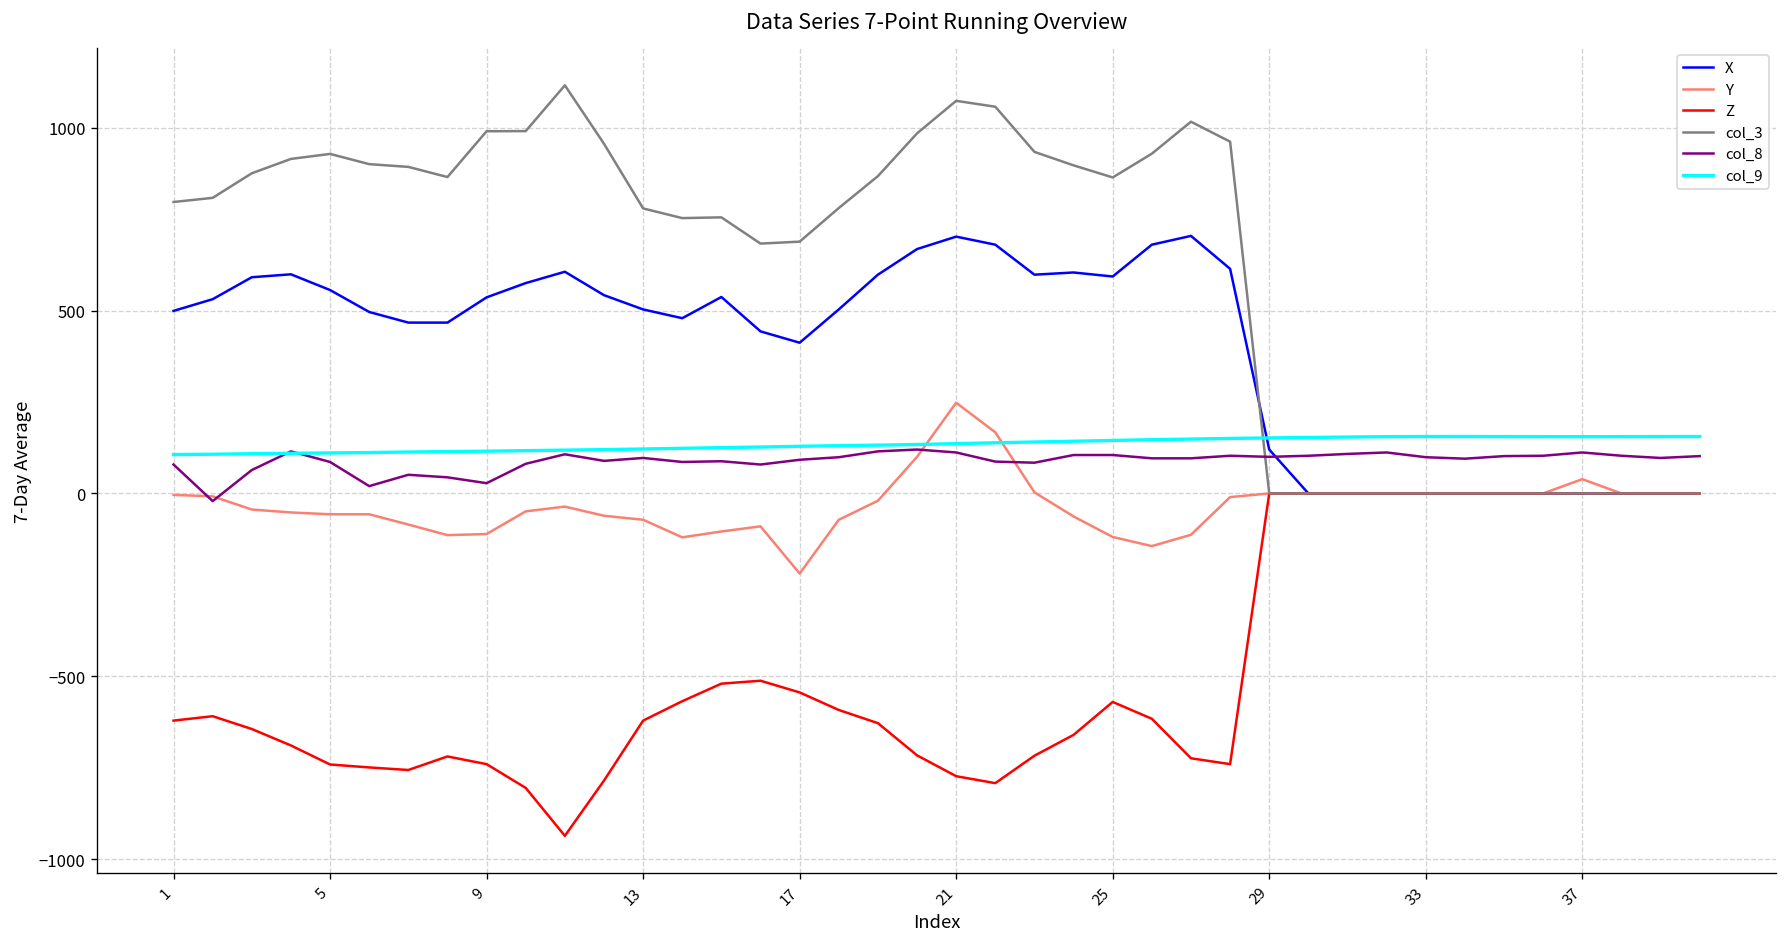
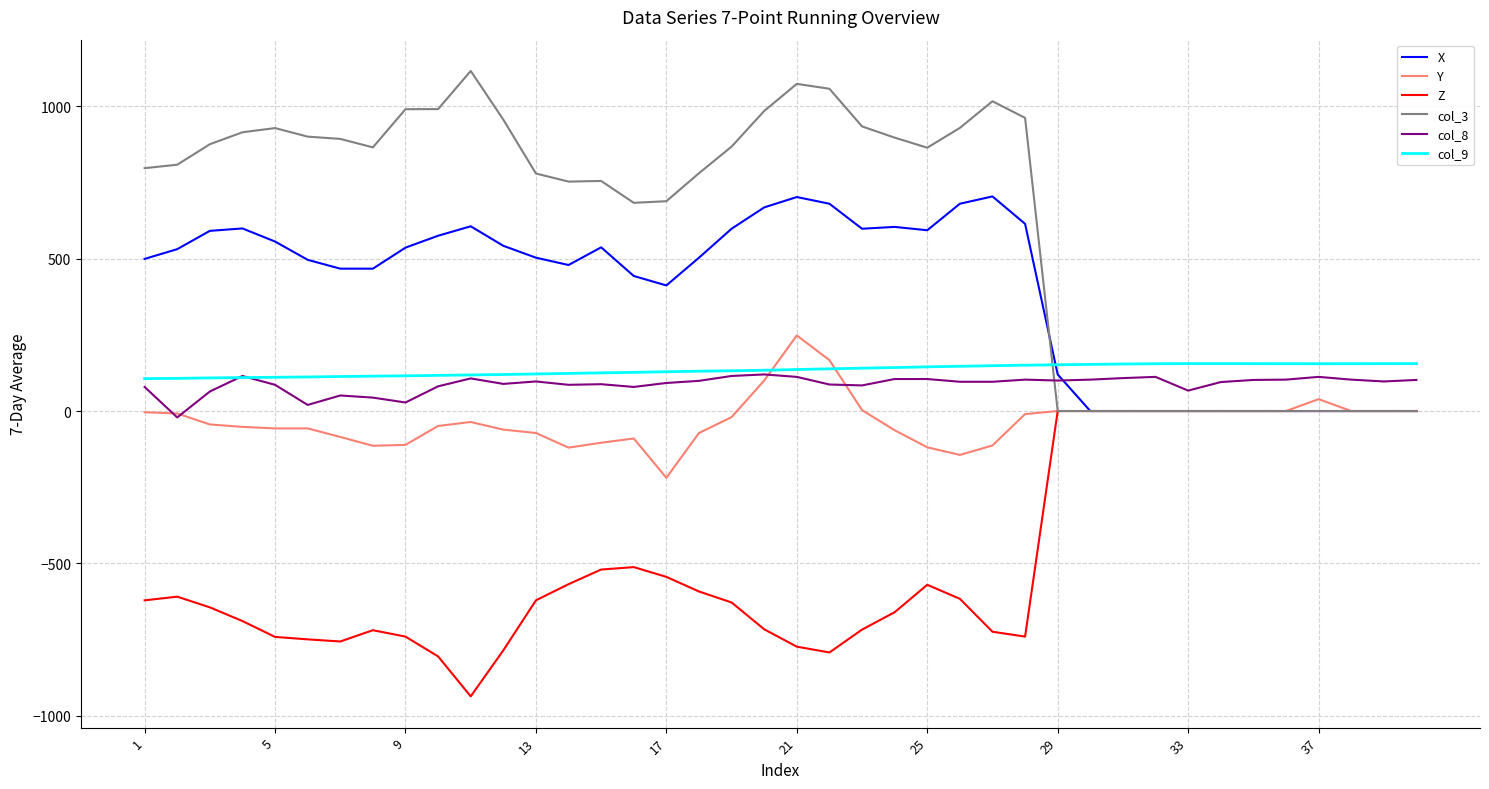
  {
    "X": {
      "1": 500,
      "5": 560,
      "9": 540,
      "13": 500,
      "17": 410,
      "21": 700,
      "25": 590,
      "29": 120
    },
    "Y": {
      "1": 0,
      "5": -60,
      "9": -110,
      "13": -70,
      "17": -220,
      "21": 250,
      "25": -120,
      "37": 40
    },
    "Z": {
      "1": -620,
      "5": -740,
      "9": -740,
      "13": -620,
      "17": -540,
      "21": -770,
      "25": -570
    },
    "col_3": {
      "1": 800,
      "5": 930,
      "9": 990,
      "13": 780,
      "17": 690,
      "21": 1070,
      "25": 860
    },
    "col_8": {
      "1": 80,
      "5": 90,
      "9": 30,
      "13": 100,
      "17": 90,
      "21": 110,
      "25": 110,
      "29": 100,
-     "33": 100,
+     "33": 70,
      "37": 110
    },
    "col_9": {
      "1": 110,
      "5": 110,
      "9": 120,
      "13": 120,
      "17": 130,
      "21": 140,
      "25": 140,
      "29": 150,
      "33": 160,
      "37": 160
    }
  }
